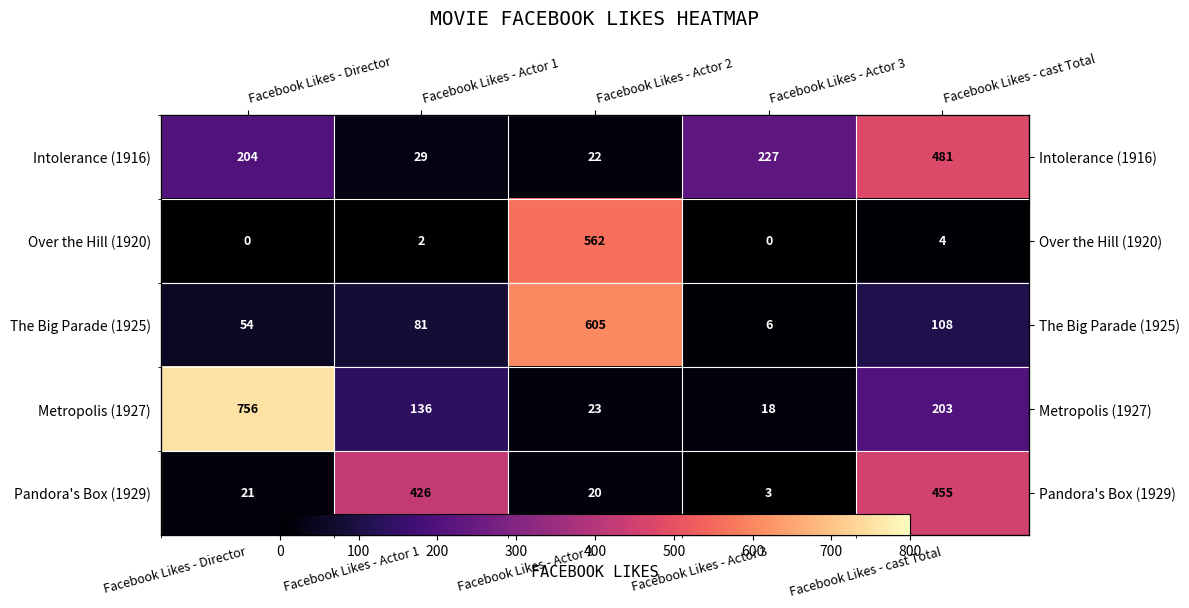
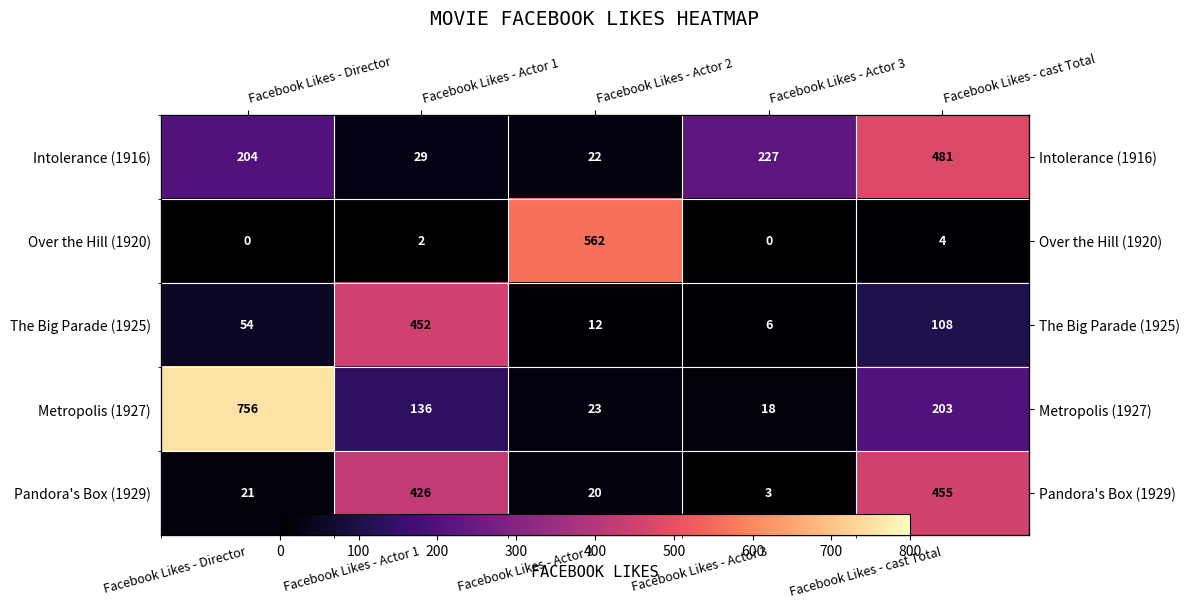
  {
    "Intolerance (1916)": {
      "Facebook Likes - Director": 204,
      "Facebook Likes - Actor 1": 29,
      "Facebook Likes - Actor 2": 22,
      "Facebook Likes - Actor 3": 227,
      "Facebook Likes - cast Total": 481
    },
    "Over the Hill (1920)": {
      "Facebook Likes - Director": 0,
      "Facebook Likes - Actor 1": 2,
      "Facebook Likes - Actor 2": 562,
      "Facebook Likes - Actor 3": 0,
      "Facebook Likes - cast Total": 4
    },
    "The Big Parade (1925)": {
      "Facebook Likes - Director": 54,
-     "Facebook Likes - Actor 1": 81,
-     "Facebook Likes - Actor 2": 605,
+     "Facebook Likes - Actor 1": 452,
+     "Facebook Likes - Actor 2": 12,
      "Facebook Likes - Actor 3": 6,
      "Facebook Likes - cast Total": 108
    },
    "Metropolis (1927)": {
      "Facebook Likes - Director": 756,
      "Facebook Likes - Actor 1": 136,
      "Facebook Likes - Actor 2": 23,
      "Facebook Likes - Actor 3": 18,
      "Facebook Likes - cast Total": 203
    },
    "Pandora's Box (1929)": {
      "Facebook Likes - Director": 21,
      "Facebook Likes - Actor 1": 426,
      "Facebook Likes - Actor 2": 20,
      "Facebook Likes - Actor 3": 3,
      "Facebook Likes - cast Total": 455
    }
  }
